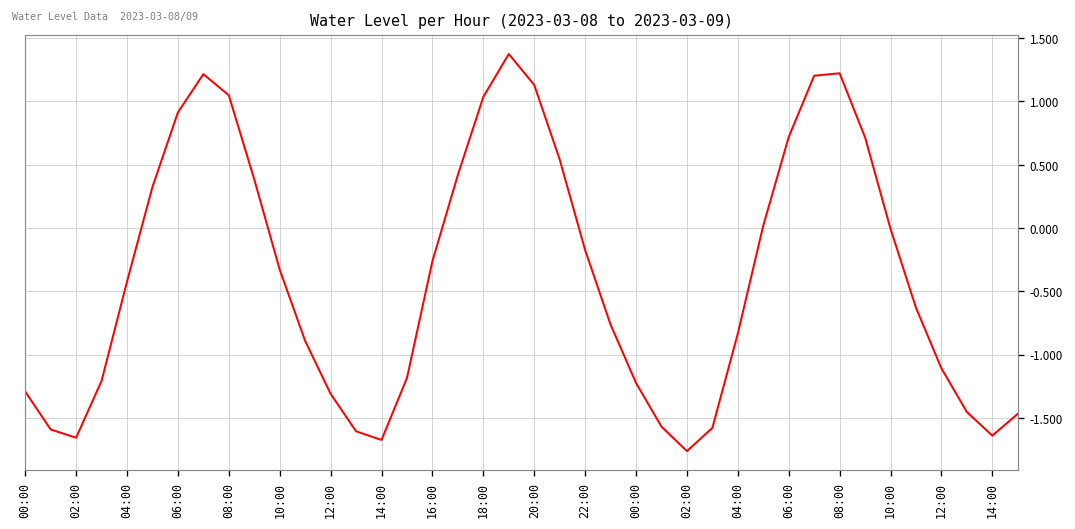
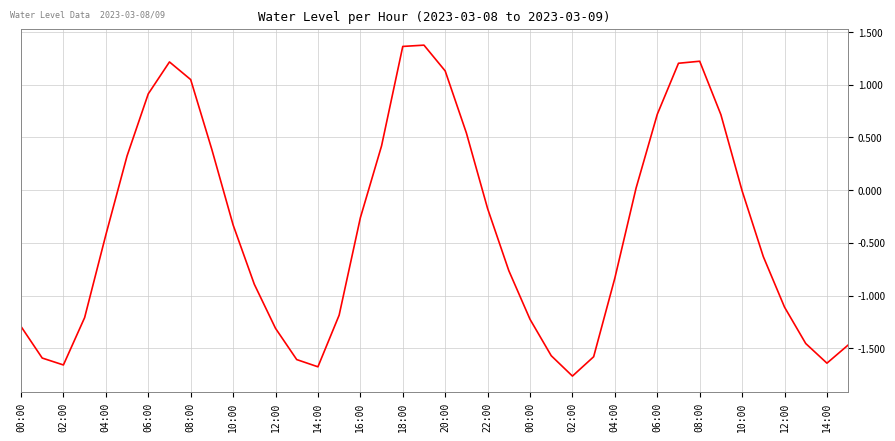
  {
    "16:00": -0.26,
-   "18:00": 1.04,
+   "18:00": 1.36,
    "20:00": 1.13,
    "22:00": -0.17
  }
